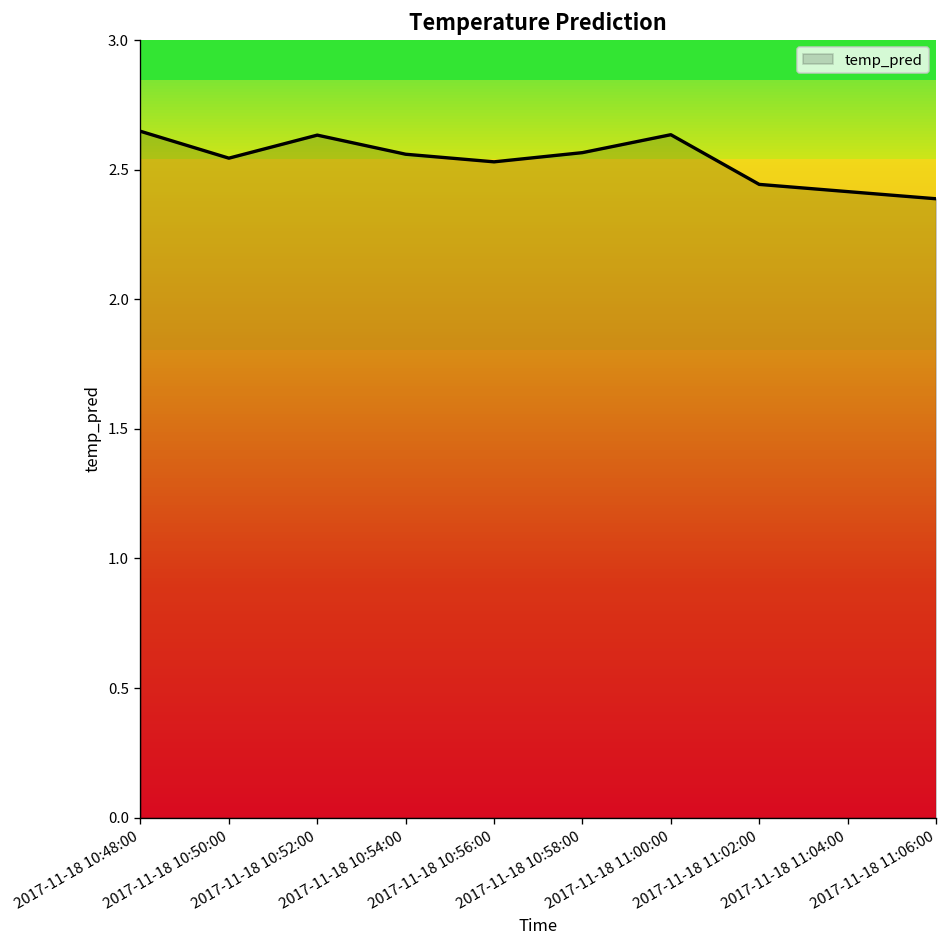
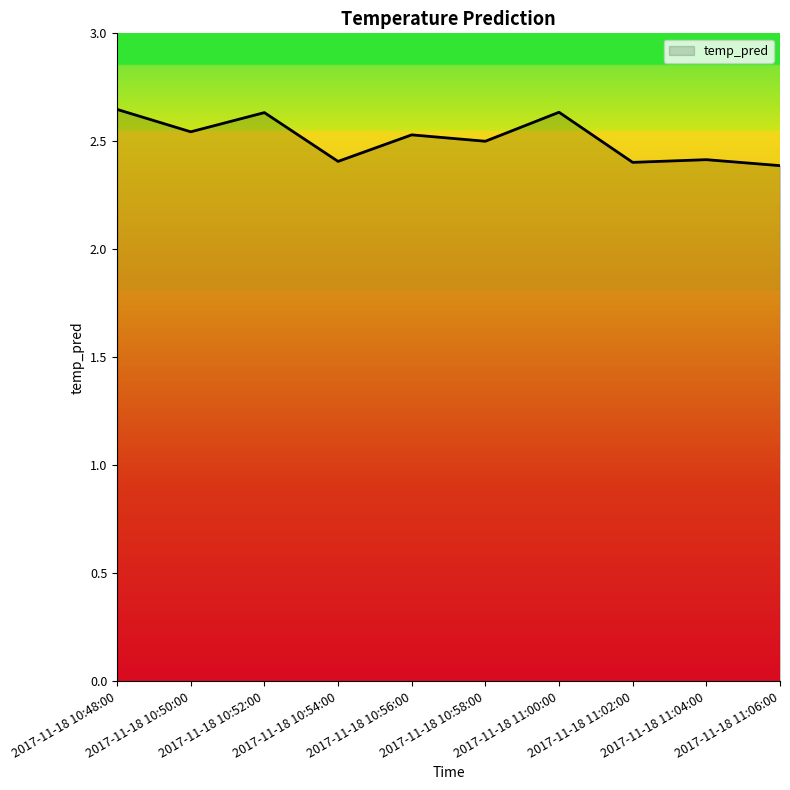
  {
    "2017-11-18 10:48:00": 2.65,
    "2017-11-18 10:50:00": 2.54,
    "2017-11-18 10:52:00": 2.63,
-   "2017-11-18 10:54:00": 2.56,
+   "2017-11-18 10:54:00": 2.41,
    "2017-11-18 10:56:00": 2.53,
-   "2017-11-18 10:58:00": 2.57,
+   "2017-11-18 10:58:00": 2.50,
    "2017-11-18 11:00:00": 2.63,
-   "2017-11-18 11:02:00": 2.44,
+   "2017-11-18 11:02:00": 2.40,
    "2017-11-18 11:04:00": 2.42,
    "2017-11-18 11:06:00": 2.39
  }
